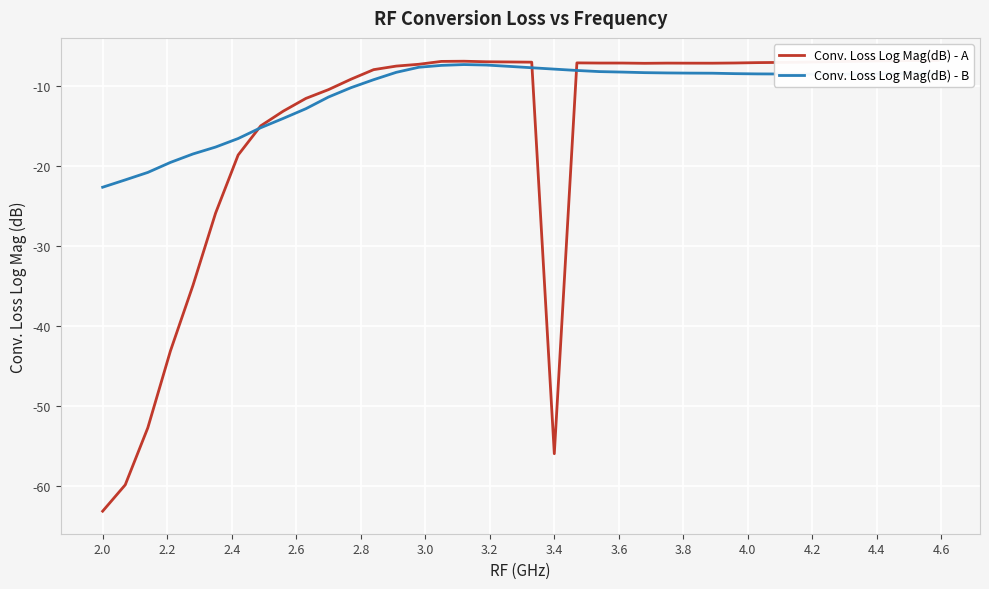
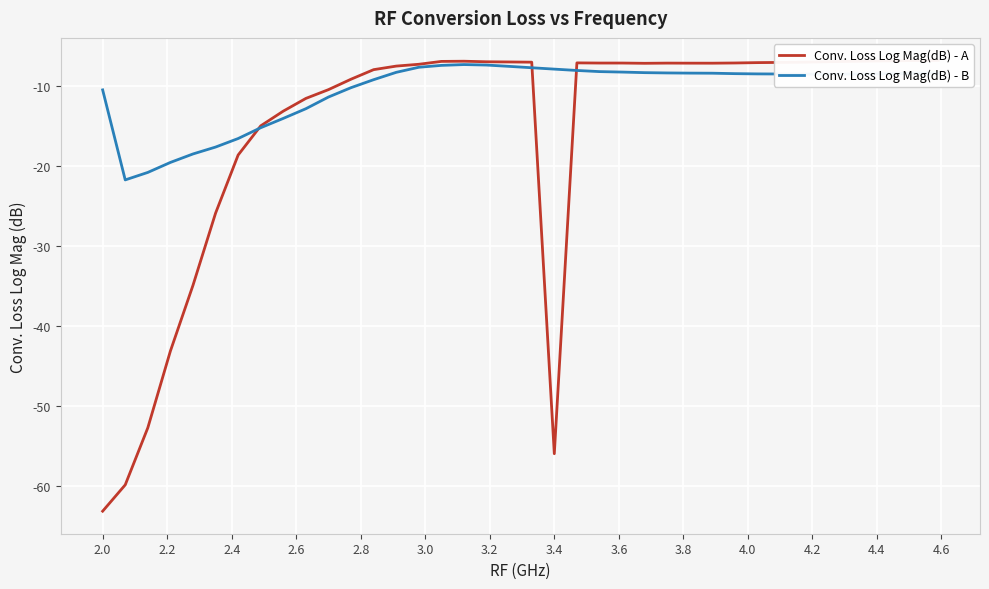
  {
    "Conv. Loss Log Mag(dB) - A": {
      "2.0": -63,
      "3.4": -56
    },
    "Conv. Loss Log Mag(dB) - B": {
-     "2.0": -23,
+     "2.0": -11,
      "3.4": -8
    }
  }
